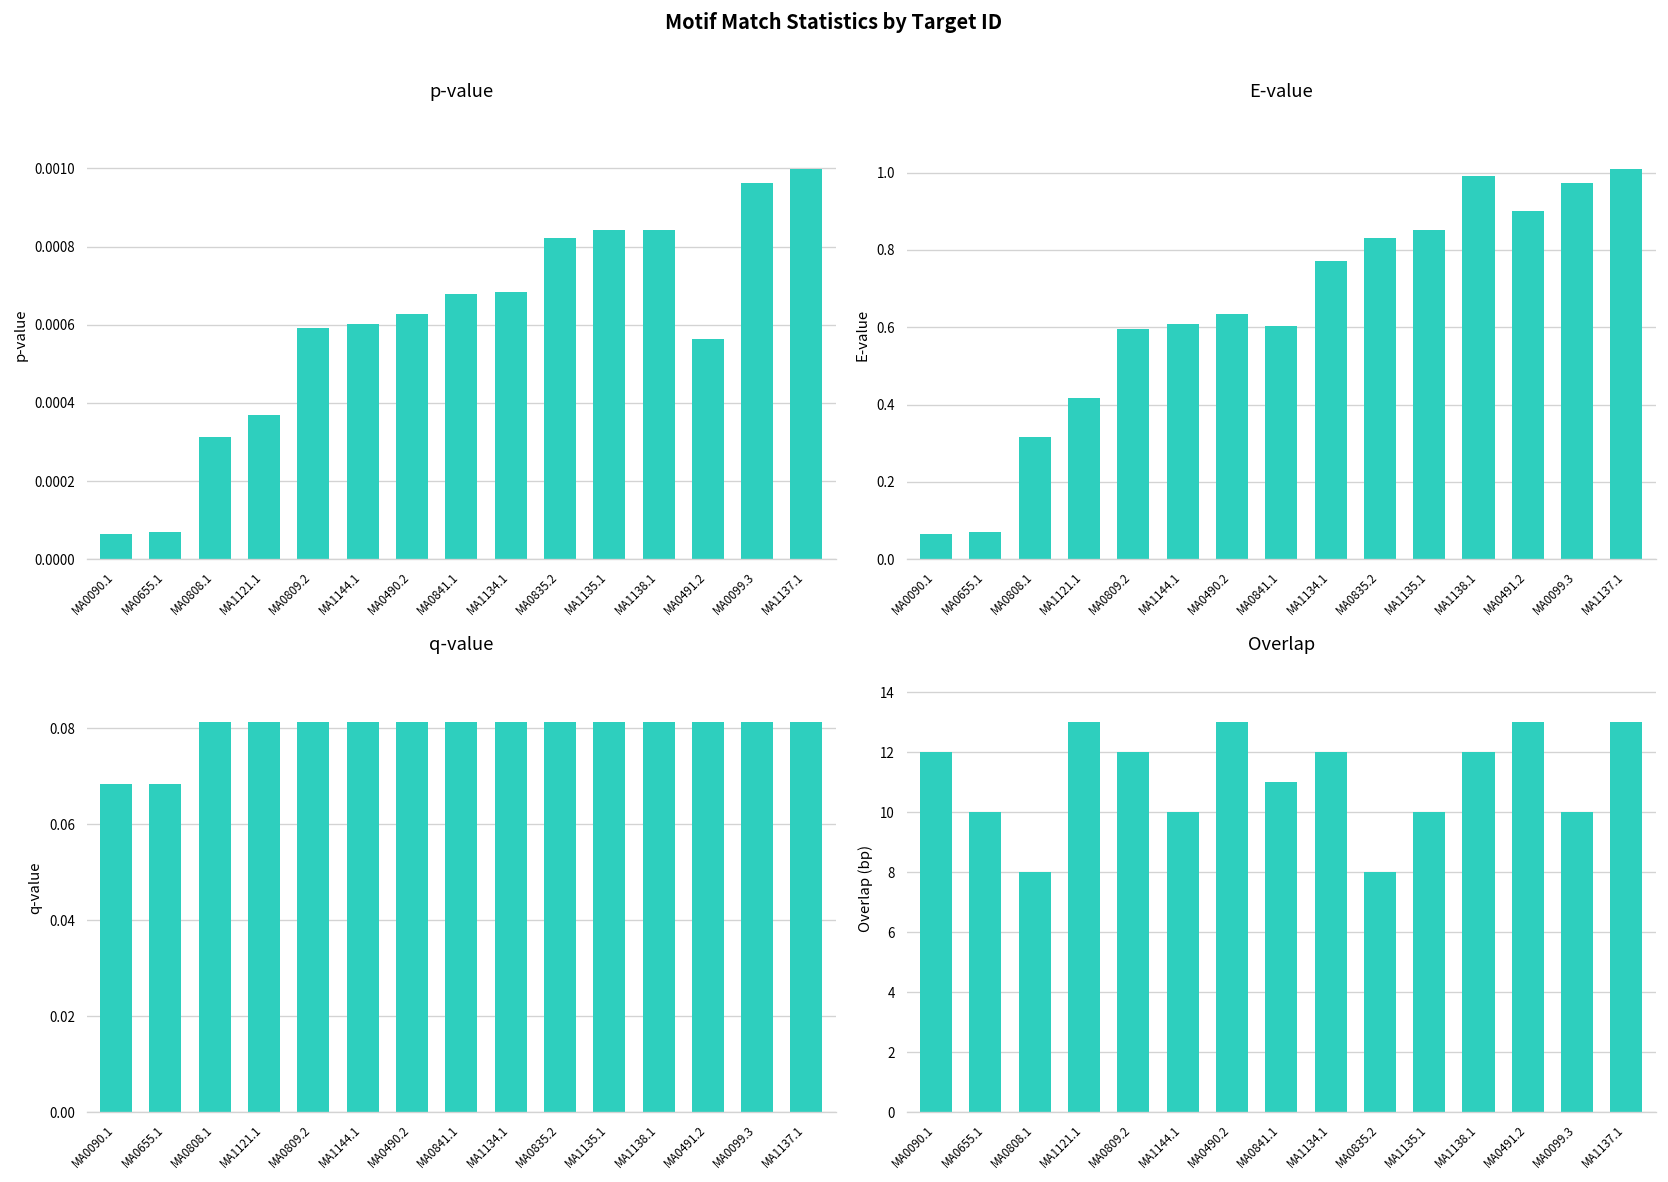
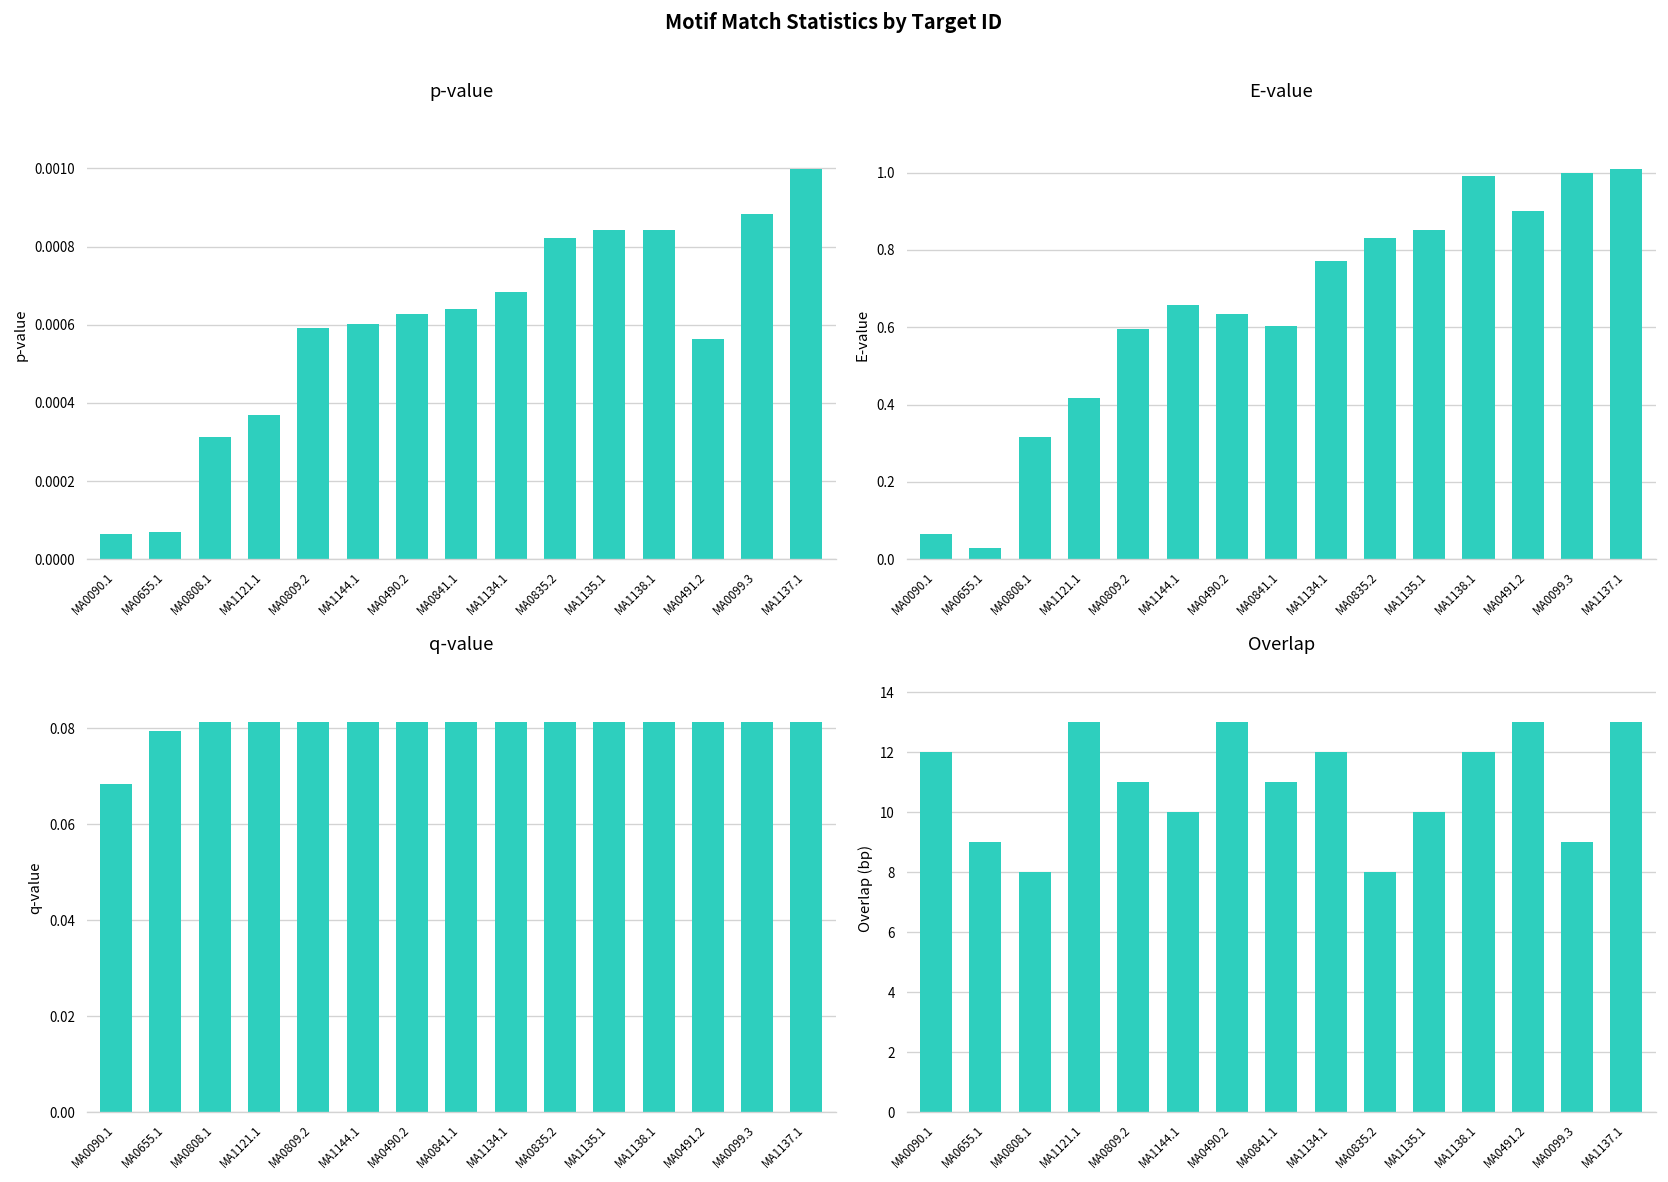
  {
    "p-value": {
      "MA0090.1": 0.00007,
      "MA0655.1": 0.00007,
      "MA0808.1": 0.00031,
      "MA1121.1": 0.00037,
      "MA0809.2": 0.00059,
      "MA1144.1": 0.00060,
      "MA0490.2": 0.00063,
-     "MA0841.1": 0.00068,
+     "MA0841.1": 0.00064,
      "MA1134.1": 0.00068,
      "MA0835.2": 0.00082,
      "MA1135.1": 0.00084,
      "MA1138.1": 0.00084,
      "MA0491.2": 0.00056,
-     "MA0099.3": 0.00096,
+     "MA0099.3": 0.00088,
      "MA1137.1": 0.00100
    },
    "E-value": {
      "MA0090.1": 0.07,
-     "MA0655.1": 0.07,
+     "MA0655.1": 0.03,
      "MA0808.1": 0.32,
      "MA1121.1": 0.42,
      "MA0809.2": 0.60,
-     "MA1144.1": 0.61,
+     "MA1144.1": 0.66,
      "MA0490.2": 0.64,
      "MA0841.1": 0.60,
      "MA1134.1": 0.77,
      "MA0835.2": 0.83,
      "MA1135.1": 0.85,
      "MA1138.1": 0.99,
      "MA0491.2": 0.90,
-     "MA0099.3": 0.97,
+     "MA0099.3": 1.00,
      "MA1137.1": 1.01
    },
    "q-value": {
      "MA0090.1": 0.068,
-     "MA0655.1": 0.068,
+     "MA0655.1": 0.079,
      "MA0808.1": 0.081,
      "MA1121.1": 0.081,
      "MA0809.2": 0.081,
      "MA1144.1": 0.081,
      "MA0490.2": 0.081,
      "MA0841.1": 0.081,
      "MA1134.1": 0.081,
      "MA0835.2": 0.081,
      "MA1135.1": 0.081,
      "MA1138.1": 0.081,
      "MA0491.2": 0.081,
      "MA0099.3": 0.081,
      "MA1137.1": 0.081
    },
    "Overlap": {
      "MA0090.1": 12,
-     "MA0655.1": 10,
+     "MA0655.1": 9,
      "MA0808.1": 8,
      "MA1121.1": 13,
-     "MA0809.2": 12,
+     "MA0809.2": 11,
      "MA1144.1": 10,
      "MA0490.2": 13,
      "MA0841.1": 11,
      "MA1134.1": 12,
      "MA0835.2": 8,
      "MA1135.1": 10,
      "MA1138.1": 12,
      "MA0491.2": 13,
-     "MA0099.3": 10,
+     "MA0099.3": 9,
      "MA1137.1": 13
    }
  }
